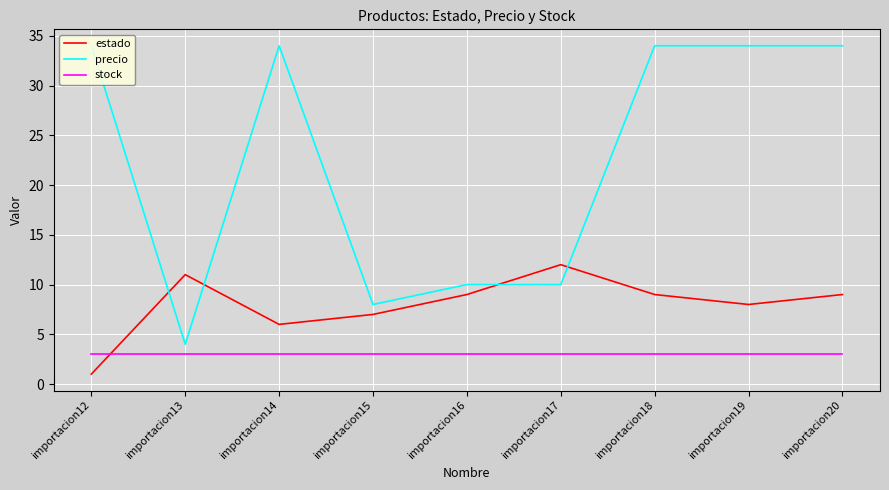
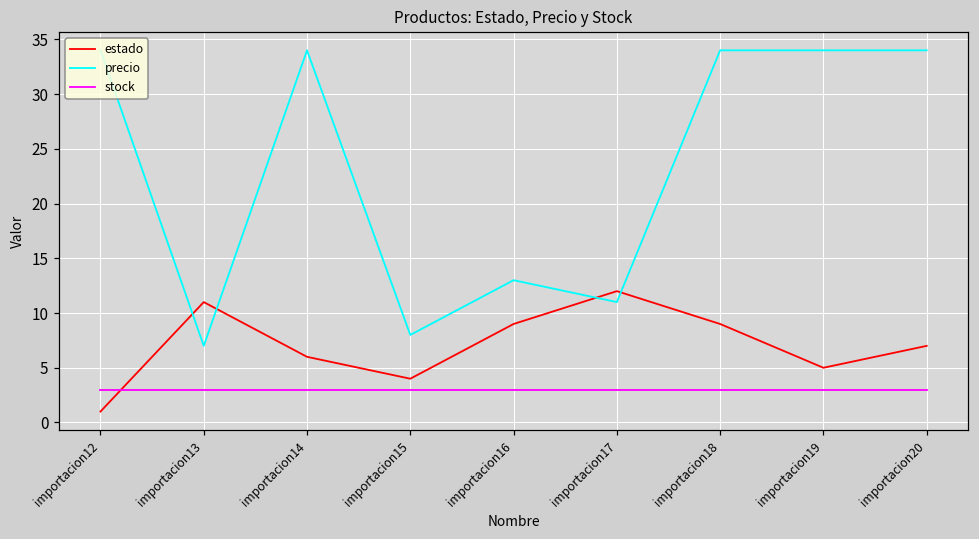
  {
    "estado": {
      "importacion12": 1,
      "importacion13": 11,
      "importacion14": 6,
-     "importacion15": 7,
+     "importacion15": 4,
      "importacion16": 9,
      "importacion17": 12,
      "importacion18": 9,
-     "importacion19": 8,
-     "importacion20": 9
+     "importacion19": 5,
+     "importacion20": 7
    },
    "precio": {
-     "importacion13": 4,
+     "importacion13": 7,
      "importacion14": 34,
      "importacion15": 8,
-     "importacion16": 10,
-     "importacion17": 10,
+     "importacion16": 13,
+     "importacion17": 11,
      "importacion18": 34,
      "importacion19": 34,
      "importacion20": 34
    },
    "stock": {
      "importacion12": 3,
      "importacion13": 3,
      "importacion14": 3,
      "importacion15": 3,
      "importacion16": 3,
      "importacion17": 3,
      "importacion18": 3,
      "importacion19": 3,
      "importacion20": 3
    }
  }
